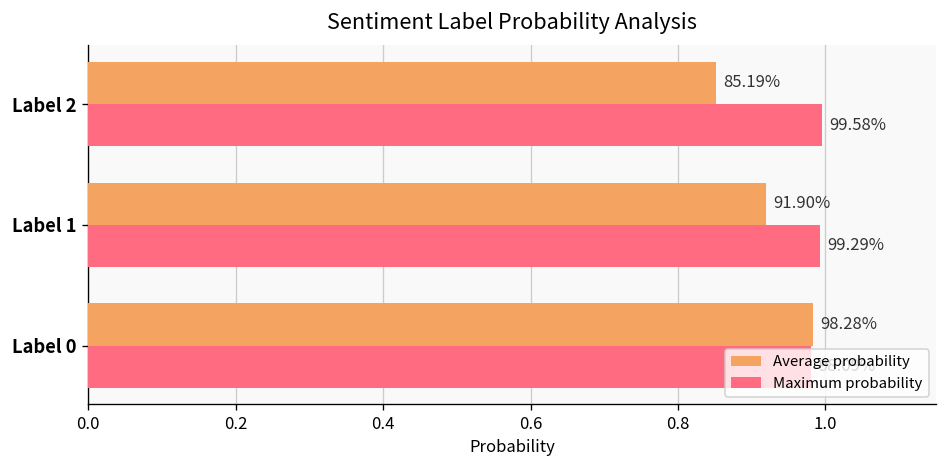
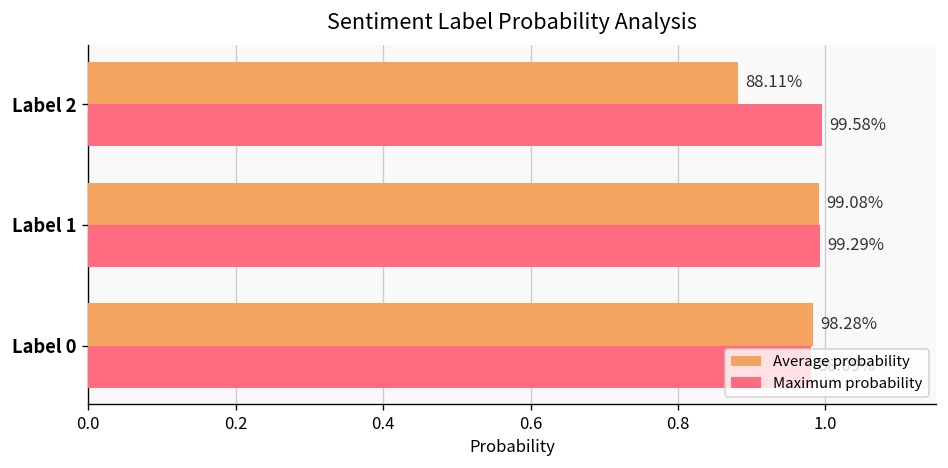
  {
    "Average probability": {
-     "Label 2": "85.19%",
-     "Label 1": "91.90%",
+     "Label 2": "88.11%",
+     "Label 1": "99.08%",
      "Label 0": "98.28%"
    },
    "Maximum probability": {
      "Label 2": "99.58%",
      "Label 1": "99.29%"
    }
  }
